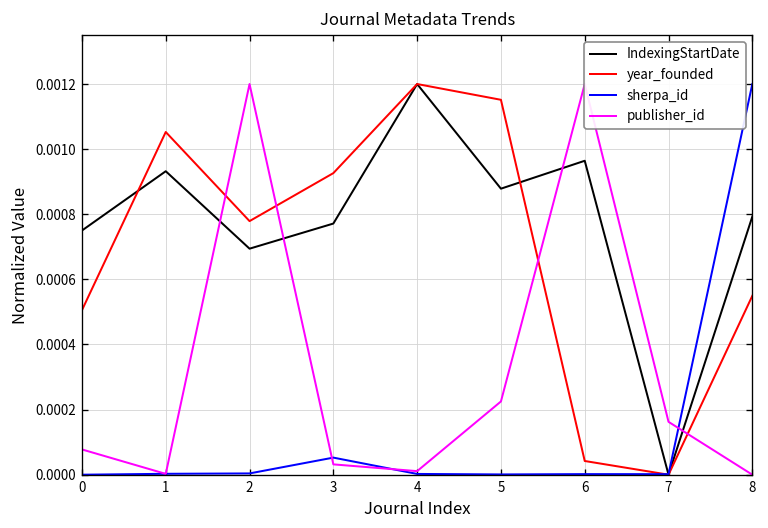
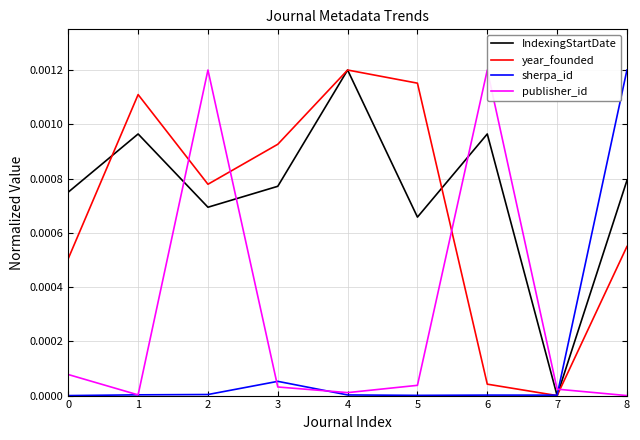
  {
    "IndexingStartDate": {
      "0": 0.00075,
-     "1": 0.00093,
+     "1": 0.00096,
      "2": 0.00069,
      "3": 0.00077,
-     "5": 0.00088,
+     "5": 0.00066,
      "6": 0.00096,
      "8": 0.00079
    },
    "year_founded": {
      "0": 0.00051,
-     "1": 0.00105,
+     "1": 0.00111,
      "2": 0.00078,
      "3": 0.00093,
      "5": 0.00115,
      "6": 0.00004,
      "8": 0.00055
    },
    "sherpa_id": {
      "0": 0.00000,
      "2": 0.00000,
      "3": 0.00005,
      "5": 0.00000,
      "6": 0.00000,
      "8": 0.00120
    },
    "publisher_id": {
      "0": 0.00008,
      "2": 0.00120,
      "3": 0.00003,
-     "5": 0.00022,
-     "7": 0.00016,
+     "5": 0.00004,
+     "7": 0.00002,
      "8": 0.00000
    }
  }
